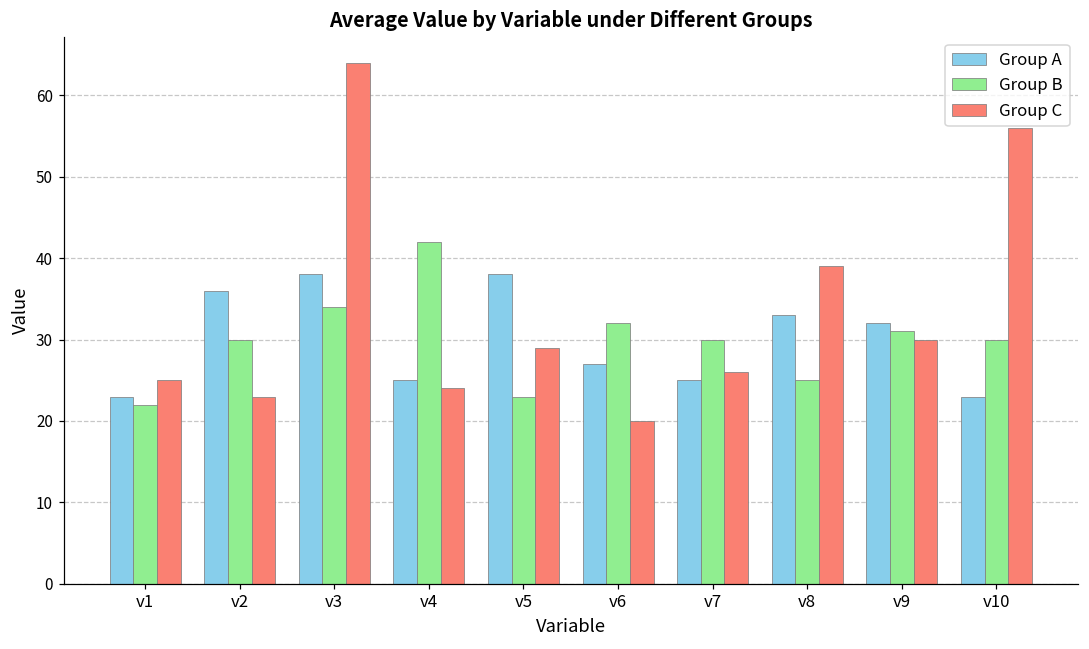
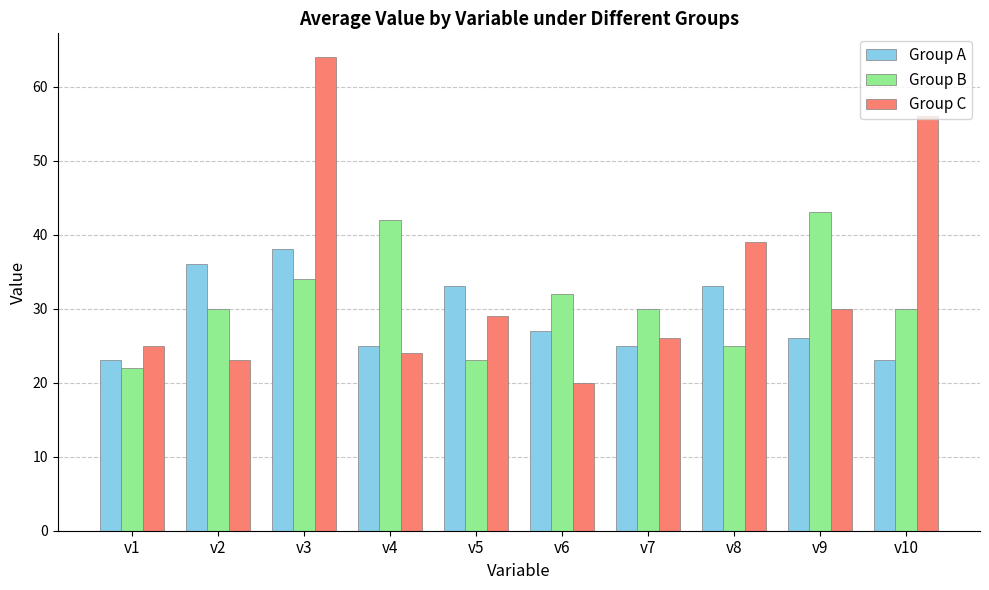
  {
    "Group A": {
      "v1": 23,
      "v2": 36,
      "v3": 38,
      "v4": 25,
-     "v5": 38,
+     "v5": 33,
      "v6": 27,
      "v7": 25,
      "v8": 33,
-     "v9": 32,
+     "v9": 26,
      "v10": 23
    },
    "Group B": {
      "v1": 22,
      "v2": 30,
      "v3": 34,
      "v4": 42,
      "v5": 23,
      "v6": 32,
      "v7": 30,
      "v8": 25,
-     "v9": 31,
+     "v9": 43,
      "v10": 30
    },
    "Group C": {
      "v1": 25,
      "v2": 23,
      "v3": 64,
      "v4": 24,
      "v5": 29,
      "v6": 20,
      "v7": 26,
      "v8": 39,
      "v9": 30
    }
  }
